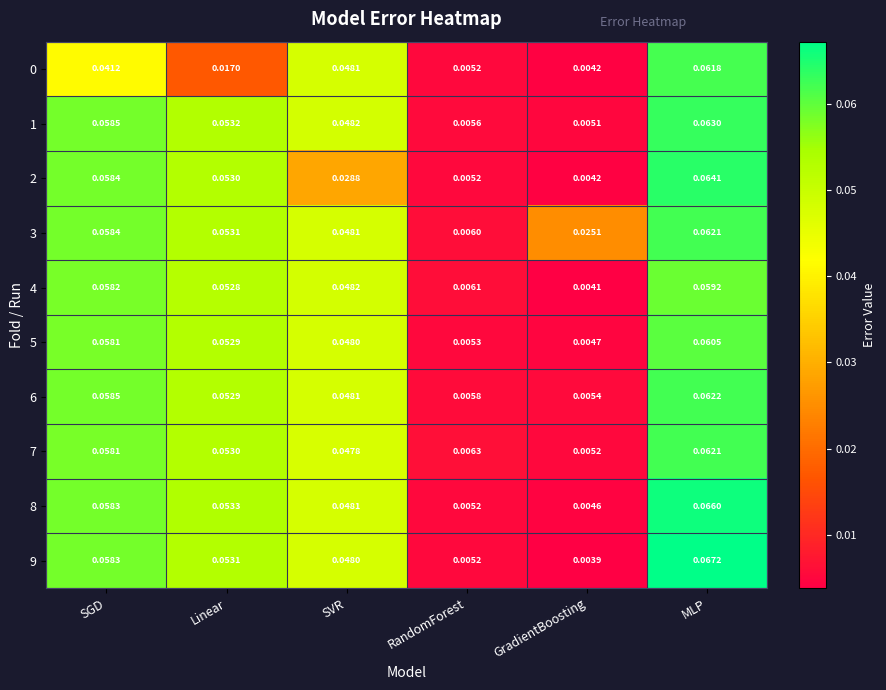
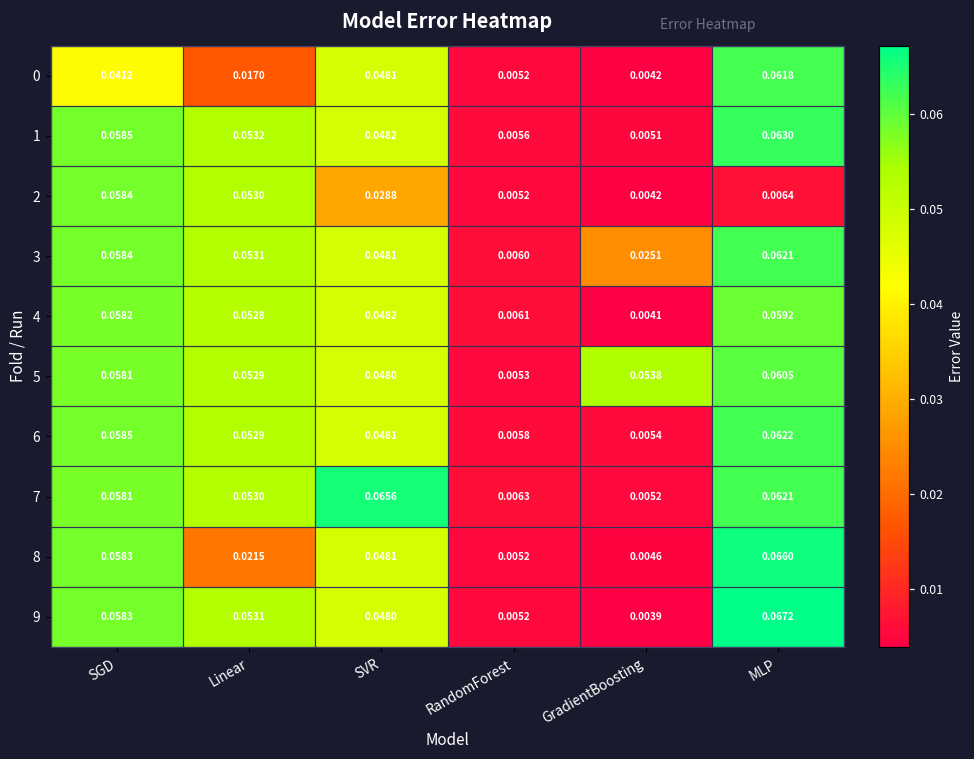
  {
    "0": {
      "SGD": 0.0412,
      "Linear": 0.0170,
      "SVR": 0.0481,
      "RandomForest": 0.0052,
      "GradientBoosting": 0.0042,
      "MLP": 0.0618
    },
    "1": {
      "SGD": 0.0585,
      "Linear": 0.0532,
      "SVR": 0.0482,
      "RandomForest": 0.0056,
      "GradientBoosting": 0.0051,
      "MLP": 0.0630
    },
    "2": {
      "SGD": 0.0584,
      "Linear": 0.0530,
      "SVR": 0.0288,
      "RandomForest": 0.0052,
      "GradientBoosting": 0.0042,
-     "MLP": 0.0641
+     "MLP": 0.0064
    },
    "3": {
      "SGD": 0.0584,
      "Linear": 0.0531,
      "SVR": 0.0481,
      "RandomForest": 0.0060,
      "GradientBoosting": 0.0251,
      "MLP": 0.0621
    },
    "4": {
      "SGD": 0.0582,
      "Linear": 0.0528,
      "SVR": 0.0482,
      "RandomForest": 0.0061,
      "GradientBoosting": 0.0041,
      "MLP": 0.0592
    },
    "5": {
      "SGD": 0.0581,
      "Linear": 0.0529,
      "SVR": 0.0480,
      "RandomForest": 0.0053,
-     "GradientBoosting": 0.0047,
+     "GradientBoosting": 0.0538,
      "MLP": 0.0605
    },
    "6": {
      "SGD": 0.0585,
      "Linear": 0.0529,
      "SVR": 0.0481,
      "RandomForest": 0.0058,
      "GradientBoosting": 0.0054,
      "MLP": 0.0622
    },
    "7": {
      "SGD": 0.0581,
      "Linear": 0.0530,
-     "SVR": 0.0478,
+     "SVR": 0.0656,
      "RandomForest": 0.0063,
      "GradientBoosting": 0.0052,
      "MLP": 0.0621
    },
    "8": {
      "SGD": 0.0583,
-     "Linear": 0.0533,
+     "Linear": 0.0215,
      "SVR": 0.0481,
      "RandomForest": 0.0052,
      "GradientBoosting": 0.0046,
      "MLP": 0.0660
    },
    "9": {
      "SGD": 0.0583,
      "Linear": 0.0531,
      "SVR": 0.0480,
      "RandomForest": 0.0052,
      "GradientBoosting": 0.0039,
      "MLP": 0.0672
    }
  }
